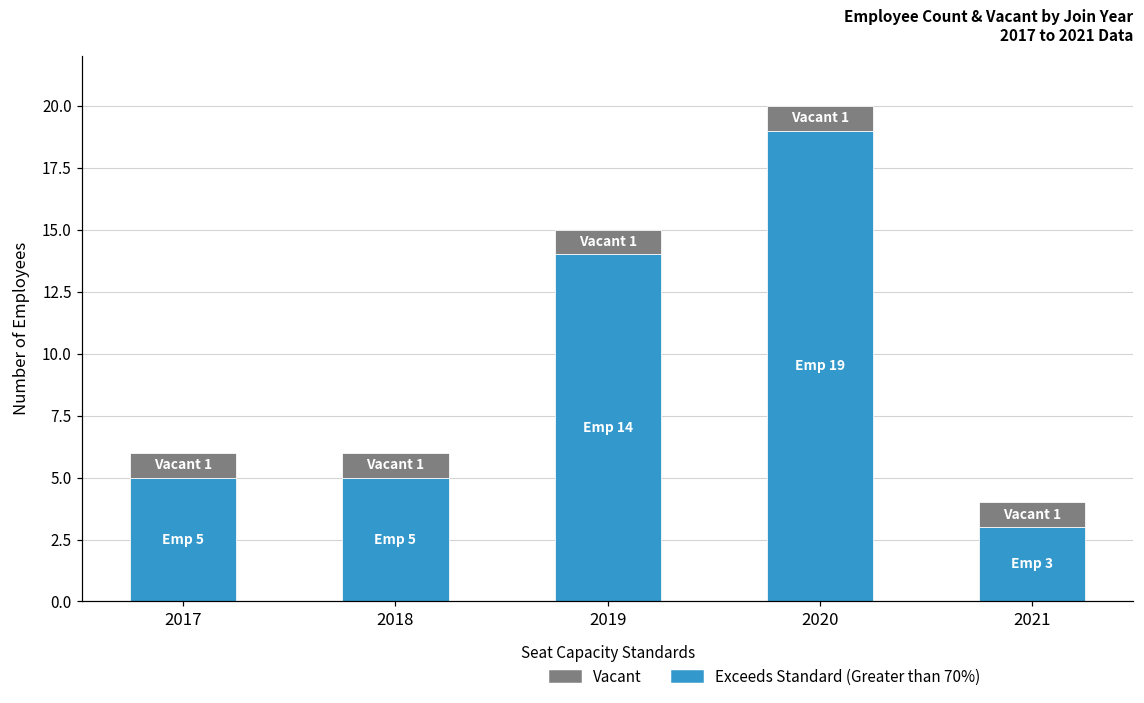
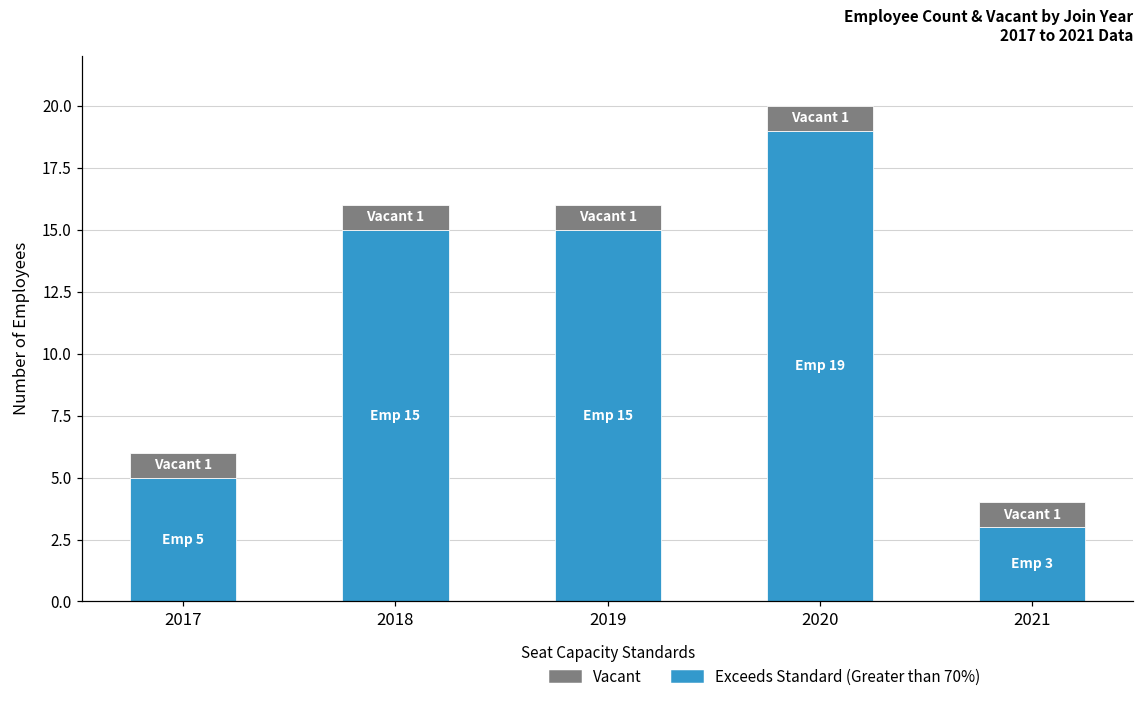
  {
    "Exceeds Standard (Greater than 70%)": {
      "2017": 5,
-     "2018": 5,
-     "2019": 14,
+     "2018": 15,
+     "2019": 15,
      "2020": 19,
      "2021": 3
    },
    "Vacant": {
      "2017": 1,
      "2018": 1,
      "2019": 1,
      "2020": 1,
      "2021": 1
    }
  }
